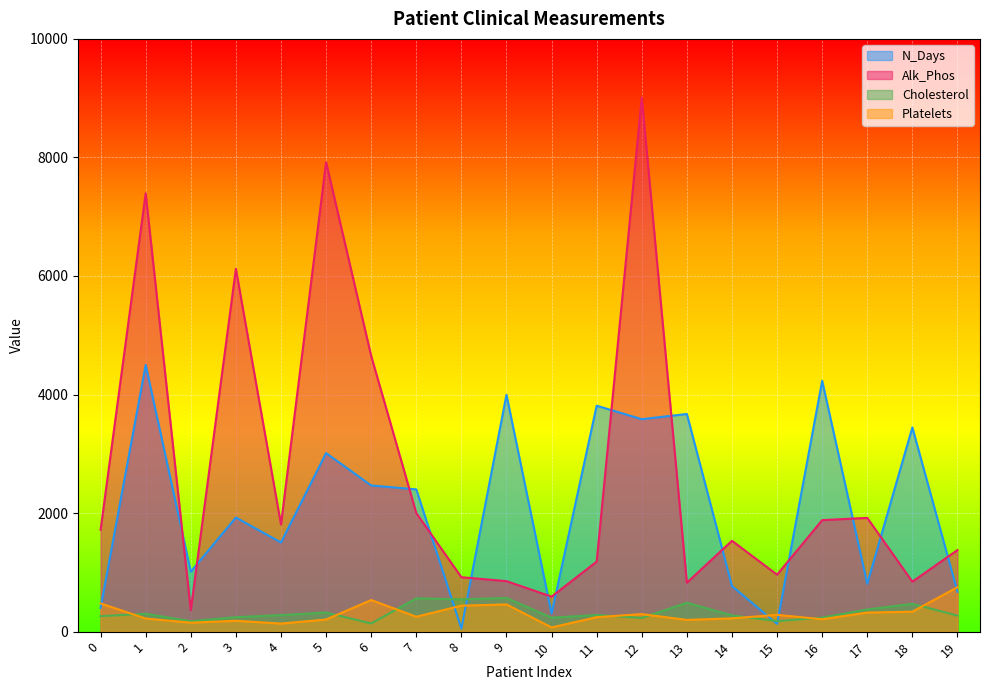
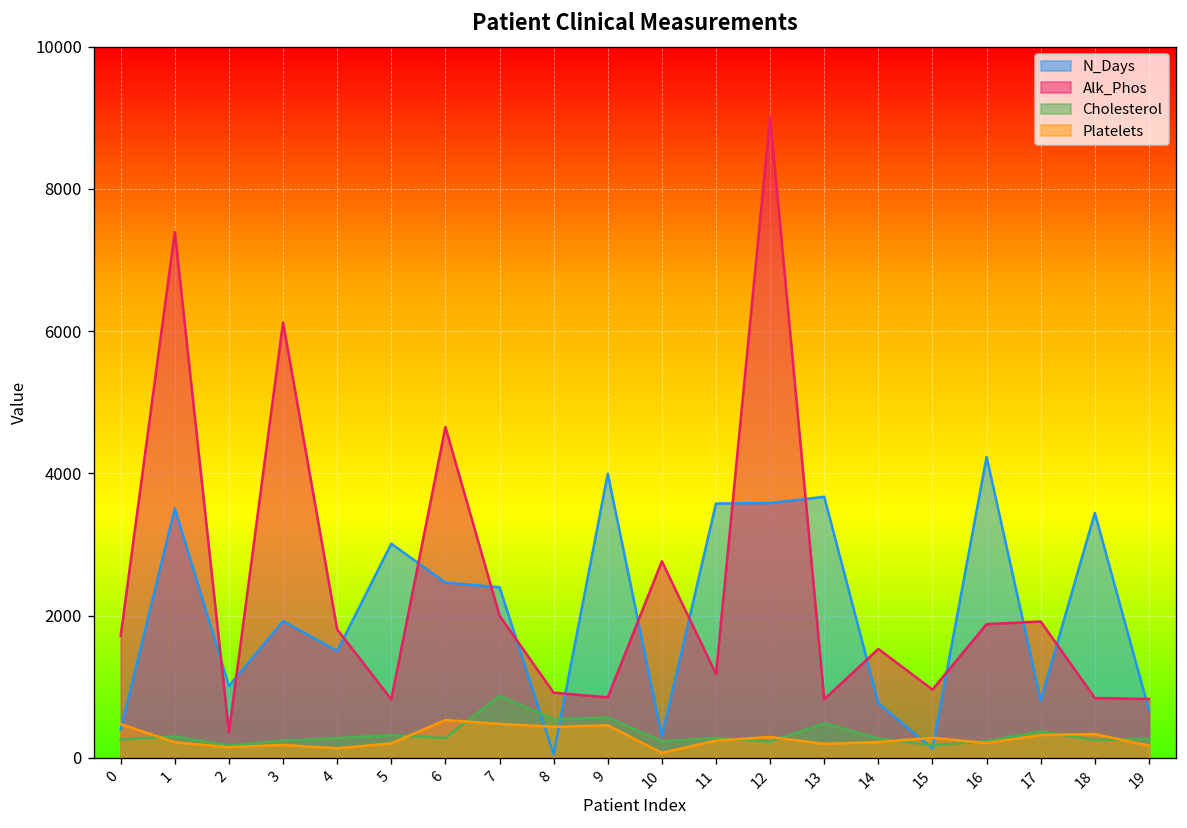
  {
    "N_Days": {
      "0": 400,
-     "1": 4500,
+     "1": 3500,
      "2": 1000,
      "3": 1900,
      "4": 1500,
      "5": 3000,
      "6": 2500,
      "7": 2400,
      "8": 100,
      "9": 4000,
      "10": 300,
-     "11": 3800,
+     "11": 3600,
      "12": 3600,
      "13": 3700,
      "14": 800,
      "15": 100,
      "16": 4200,
      "17": 800,
      "18": 3400,
      "19": 700
    },
    "Alk_Phos": {
      "0": 1700,
      "1": 7400,
      "2": 400,
      "3": 6100,
      "4": 1800,
-     "5": 7900,
+     "5": 800,
      "6": 4700,
      "7": 2000,
      "8": 900,
      "9": 900,
-     "10": 600,
+     "10": 2800,
      "11": 1200,
      "12": 9000,
      "13": 800,
      "14": 1500,
      "15": 1000,
      "16": 1900,
      "17": 1900,
      "18": 800,
-     "19": 1400
+     "19": 800
    },
    "Cholesterol": {
      "0": 300,
      "1": 300,
      "3": 200,
      "4": 300,
      "5": 300,
-     "6": 100,
-     "7": 600,
+     "6": 300,
+     "7": 900,
      "8": 500,
      "9": 600,
      "10": 200,
      "12": 200,
      "13": 500,
      "14": 300,
      "15": 200,
      "17": 400,
-     "18": 500,
+     "18": 300,
      "19": 300
    },
    "Platelets": {
      "0": 500,
      "1": 200,
      "3": 200,
      "4": 100,
      "5": 200,
      "6": 500,
-     "7": 300,
+     "7": 500,
      "8": 400,
      "9": 500,
      "10": 100,
      "12": 300,
      "13": 200,
      "14": 200,
      "15": 300,
      "17": 300,
      "18": 300,
-     "19": 800
+     "19": 200
    }
  }
